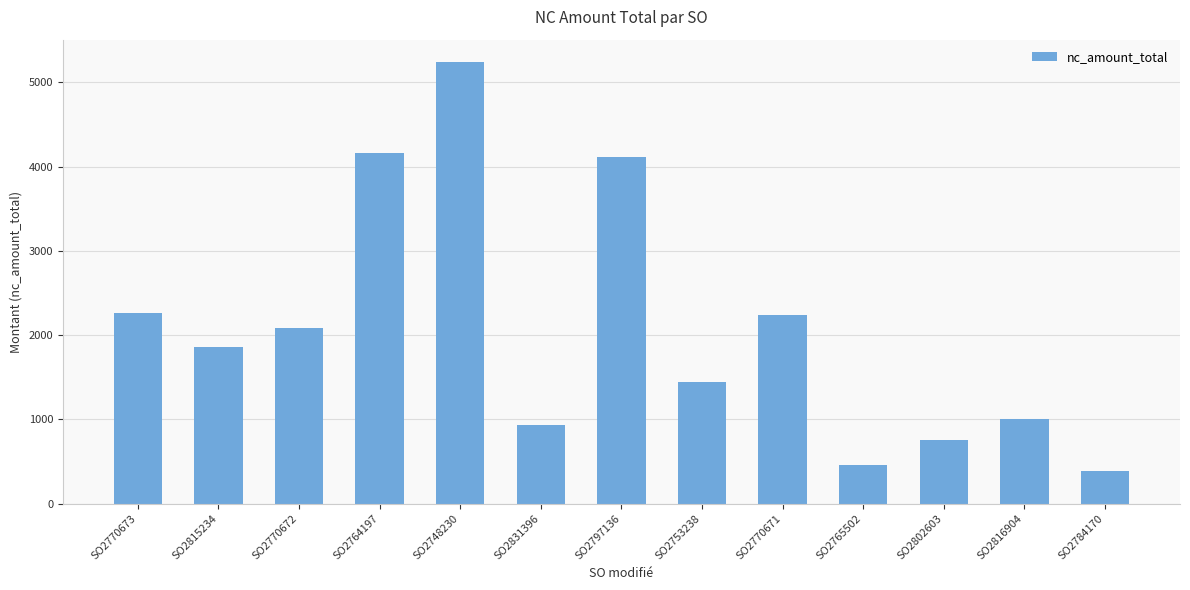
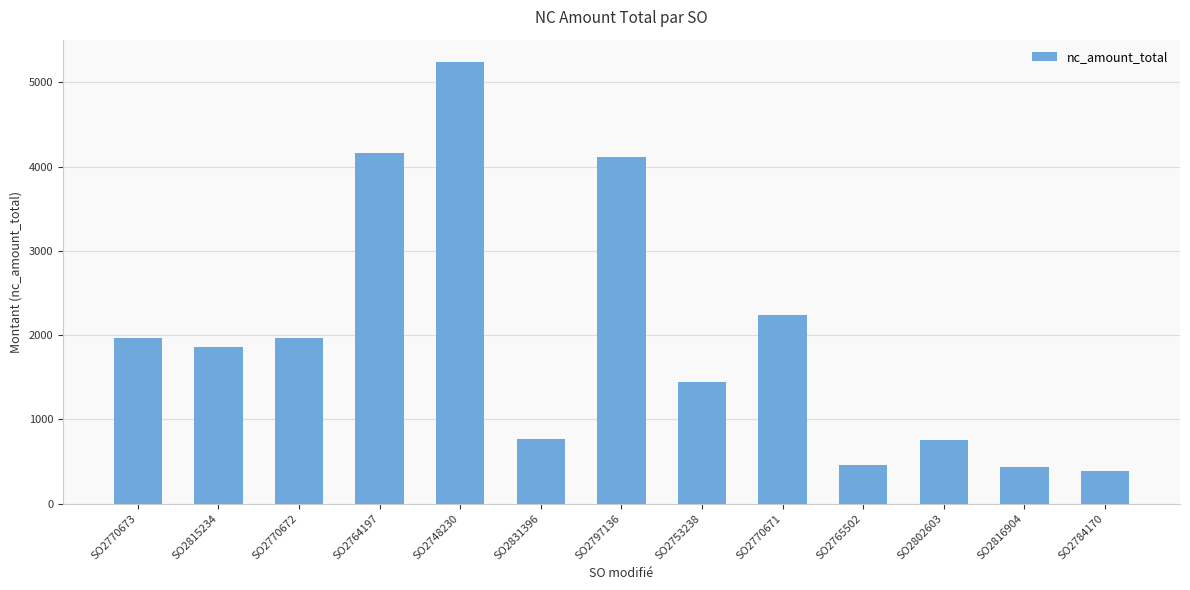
  {
-   "SO2770673": 2300,
+   "SO2770673": 2000,
    "SO2815234": 1900,
-   "SO2770672": 2100,
+   "SO2770672": 2000,
    "SO2764197": 4200,
    "SO2748230": 5200,
-   "SO2831396": 900,
+   "SO2831396": 800,
    "SO2797136": 4100,
    "SO2753238": 1400,
    "SO2770671": 2200,
    "SO2765502": 500,
    "SO2802603": 700,
-   "SO2816904": 1000,
+   "SO2816904": 400,
    "SO2784170": 400
  }
